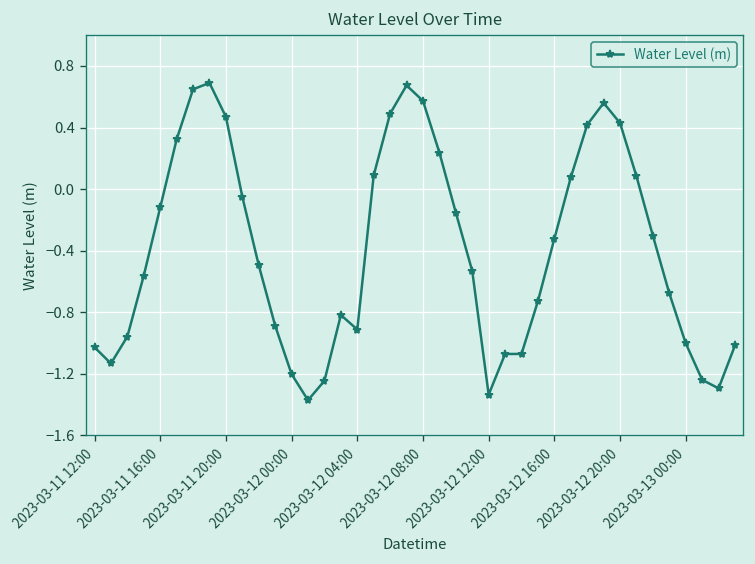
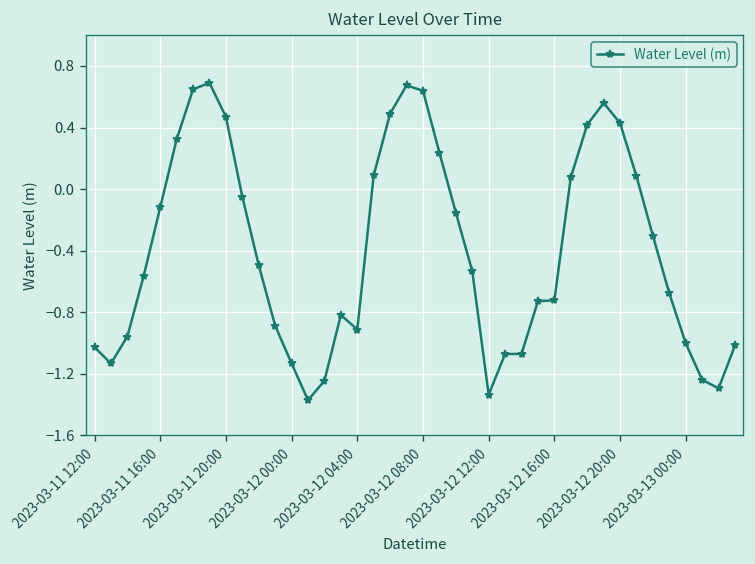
  {
    "2023-03-11 12:00": -1.03,
    "2023-03-11 16:00": -0.12,
    "2023-03-11 20:00": 0.47,
-   "2023-03-12 00:00": -1.20,
+   "2023-03-12 00:00": -1.13,
    "2023-03-12 04:00": -0.91,
-   "2023-03-12 08:00": 0.57,
+   "2023-03-12 08:00": 0.64,
    "2023-03-12 12:00": -1.33,
-   "2023-03-12 16:00": -0.32,
+   "2023-03-12 16:00": -0.72,
    "2023-03-12 20:00": 0.43,
    "2023-03-13 00:00": -1.00
  }
